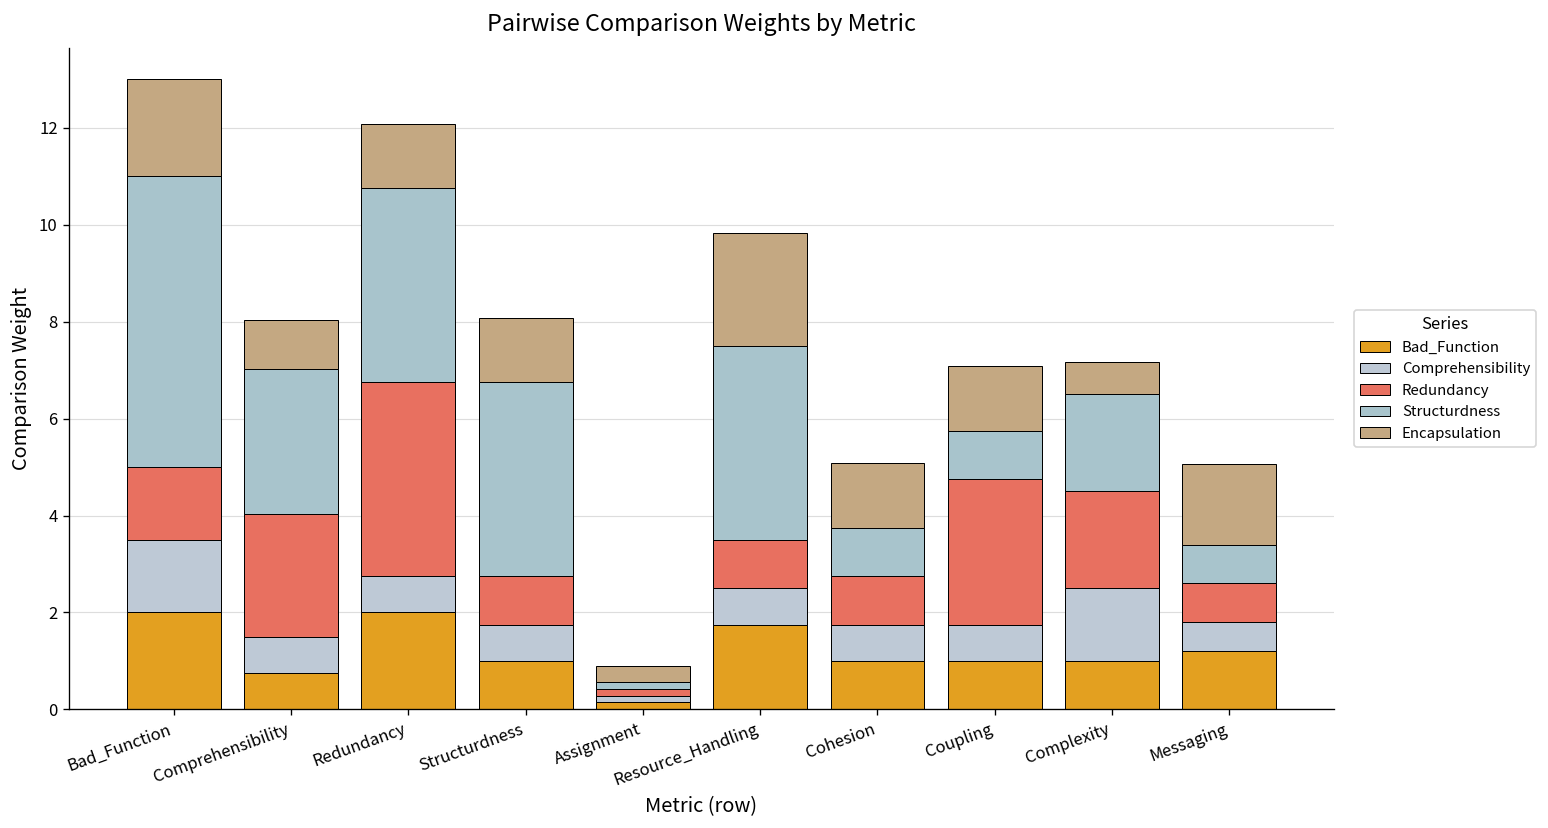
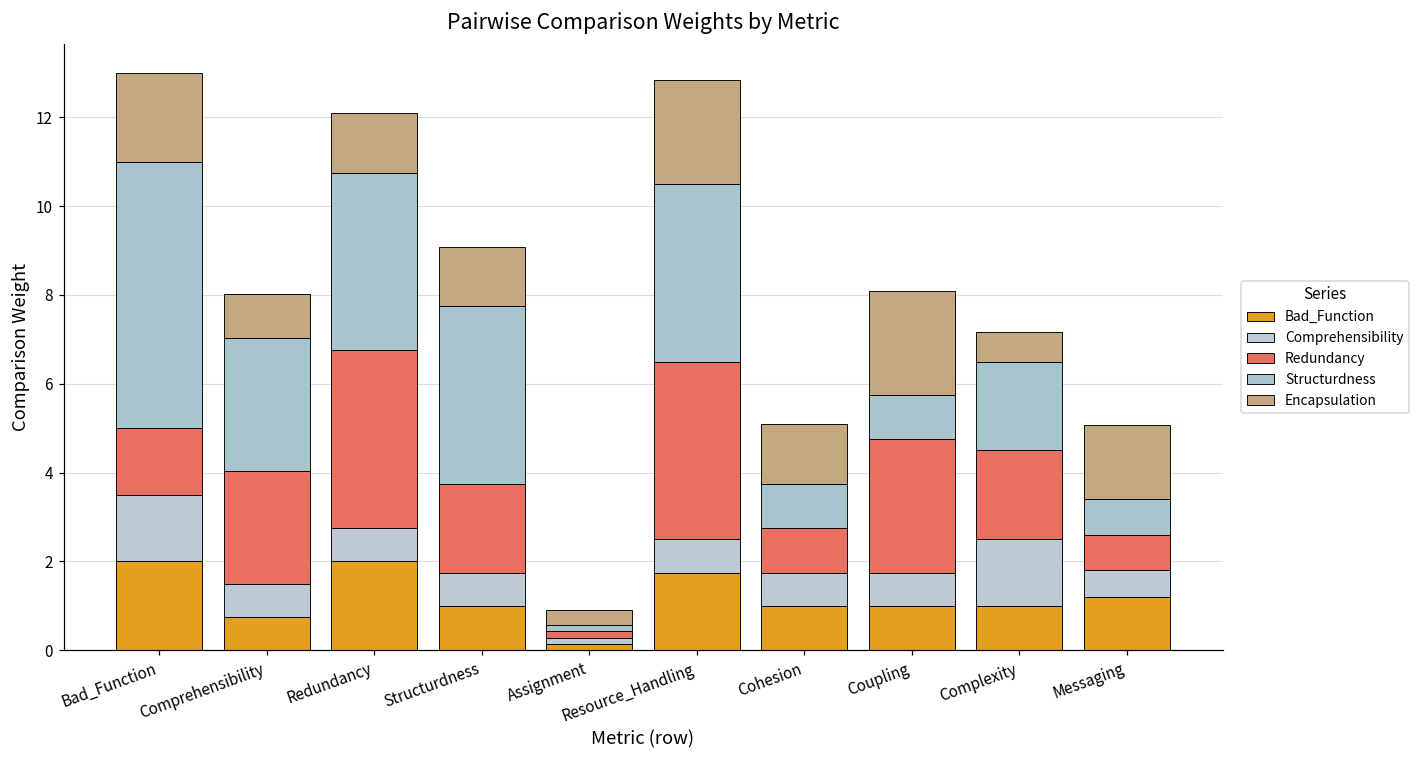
  {
    "Bad_Function": {
      "Bad_Function": 2.0,
      "Comprehensibility": 0.8,
      "Redundancy": 2.0,
      "Structurdness": 1.0,
      "Assignment": 0.1,
      "Resource_Handling": 1.8,
      "Cohesion": 1.0,
      "Coupling": 1.0,
      "Complexity": 1.0,
      "Messaging": 1.2
    },
    "Redundancy": {
      "Bad_Function": 1.5,
      "Comprehensibility": 2.5,
      "Redundancy": 4,
-     "Structurdness": 1,
+     "Structurdness": 2,
      "Assignment": 0.1,
-     "Resource_Handling": 1,
+     "Resource_Handling": 4,
      "Cohesion": 1,
      "Coupling": 3,
      "Complexity": 2,
      "Messaging": 0.8
    },
    "Encapsulation": {
      "Bad_Function": 2.0,
      "Comprehensibility": 1.0,
      "Redundancy": 1.3,
      "Structurdness": 1.3,
      "Assignment": 0.3,
      "Resource_Handling": 2.3,
      "Cohesion": 1.3,
-     "Coupling": 1.3,
+     "Coupling": 2.3,
      "Complexity": 0.7,
      "Messaging": 1.7
    }
  }
